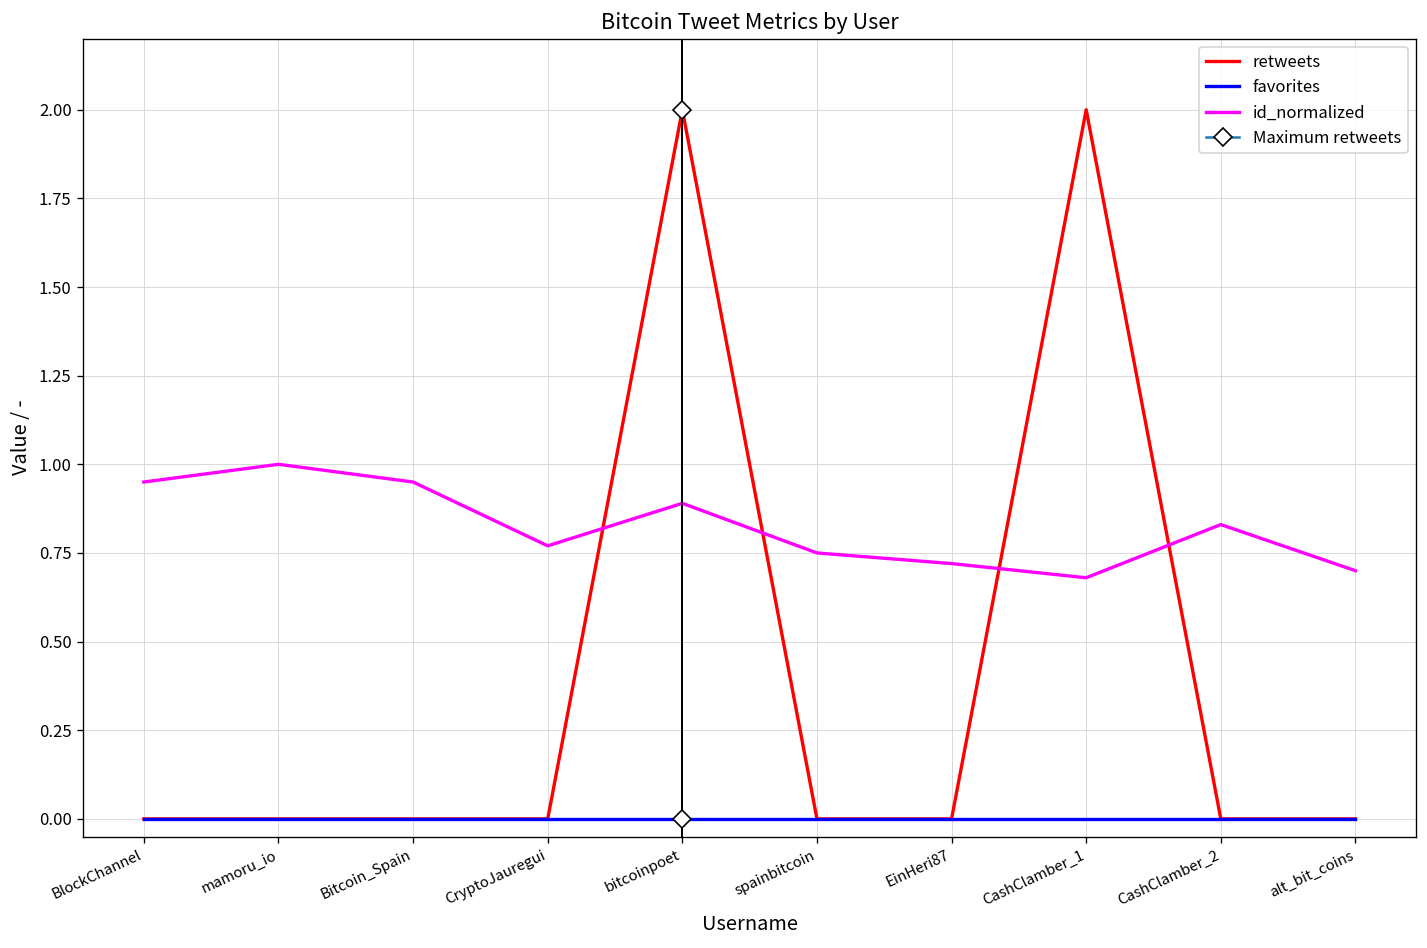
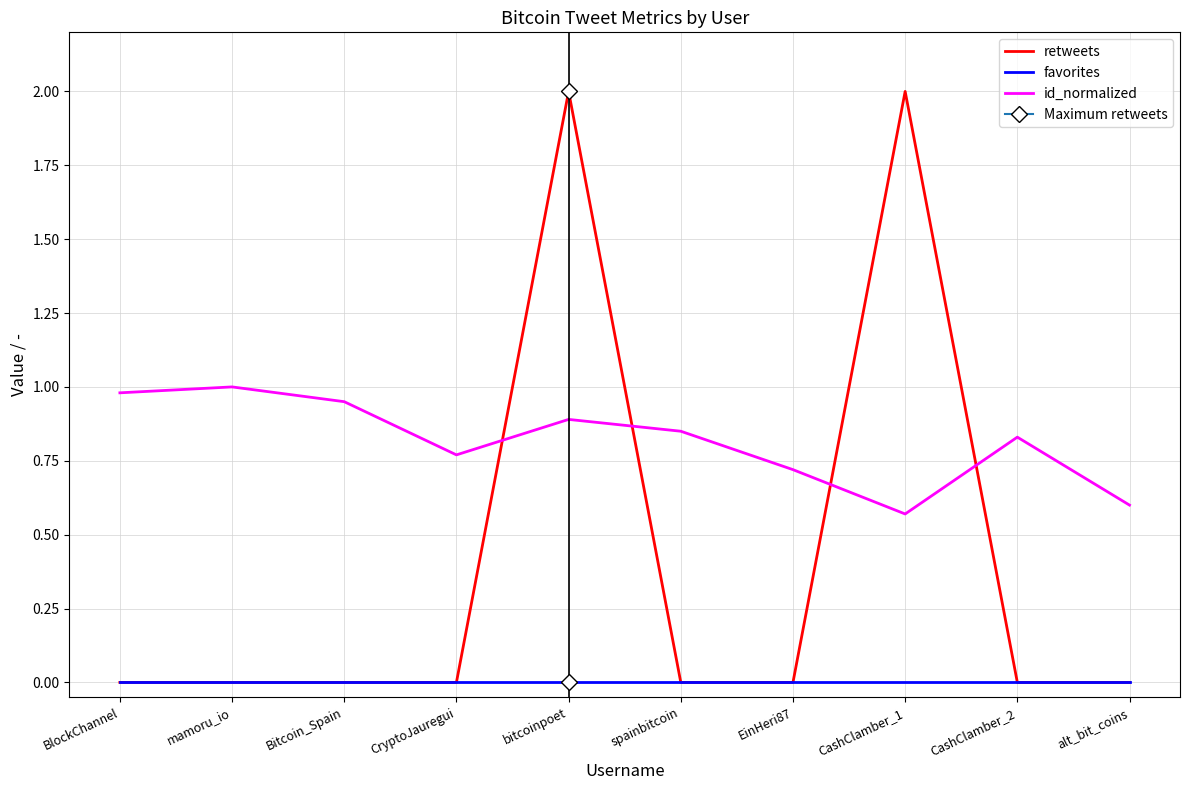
  {
    "retweets": {
      "CashClamber_1": 2.00
    },
    "favorites": {
      "CashClamber_1": 0.00
    },
    "id_normalized": {
-     "BlockChannel": 0.95,
+     "BlockChannel": 0.98,
      "mamoru_io": 1.00,
      "Bitcoin_Spain": 0.95,
      "CryptoJauregui": 0.77,
      "bitcoinpoet": 0.89,
-     "spainbitcoin": 0.75,
+     "spainbitcoin": 0.85,
      "EinHeri87": 0.72,
-     "CashClamber_1": 0.68,
+     "CashClamber_1": 0.57,
      "CashClamber_2": 0.83,
-     "alt_bit_coins": 0.7
+     "alt_bit_coins": 0.6
    }
  }
